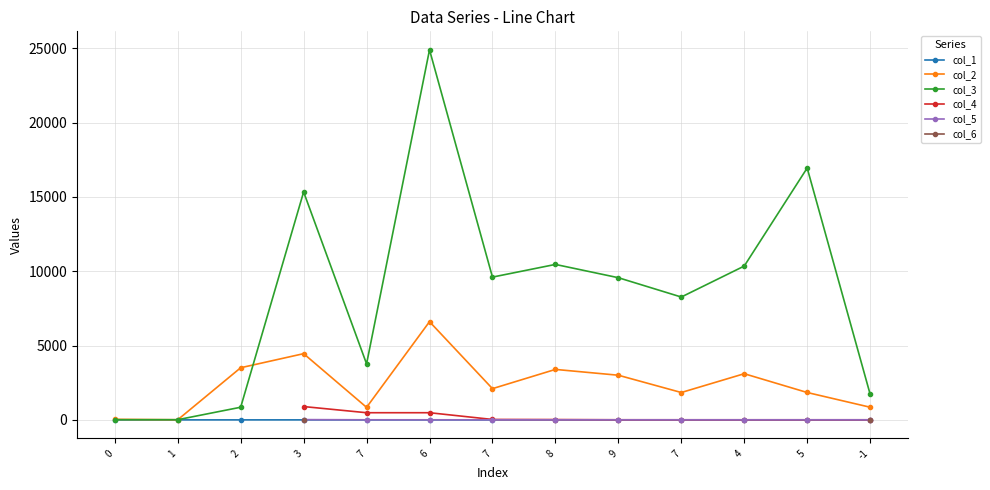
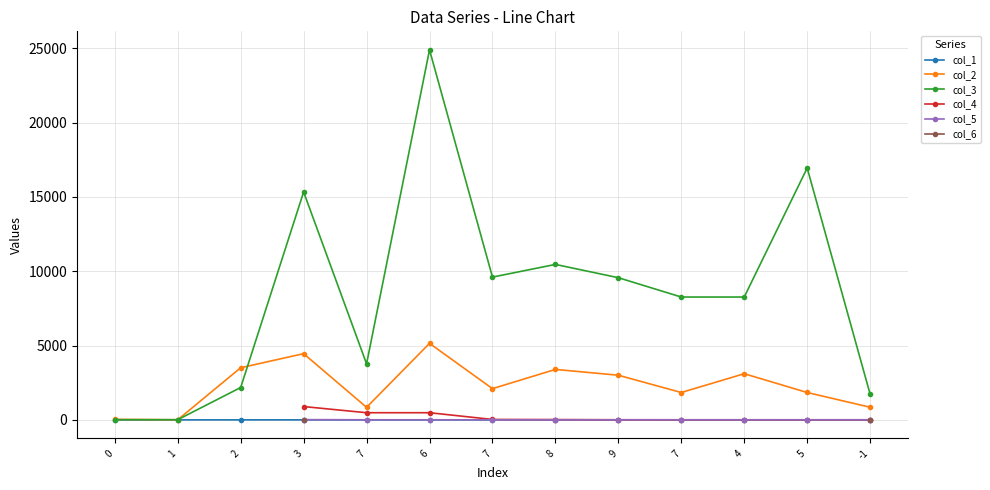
  {
    "col_1": {
      "2": 0
    },
    "col_2": {
      "2": 3500,
      "3": 4500,
-     "6": 6600,
+     "6": 5100,
      "8": 3400,
      "9": 3000,
      "4": 3100,
      "5": 1800,
      "-1": 900
    },
    "col_3": {
-     "2": 900,
+     "2": 2200,
      "3": 15300,
      "6": 24900,
      "8": 10500,
      "9": 9600,
-     "4": 10400,
+     "4": 8300,
      "5": 16900,
      "-1": 1700
    },
    "col_4": {
      "3": 900,
      "6": 500
    }
  }
